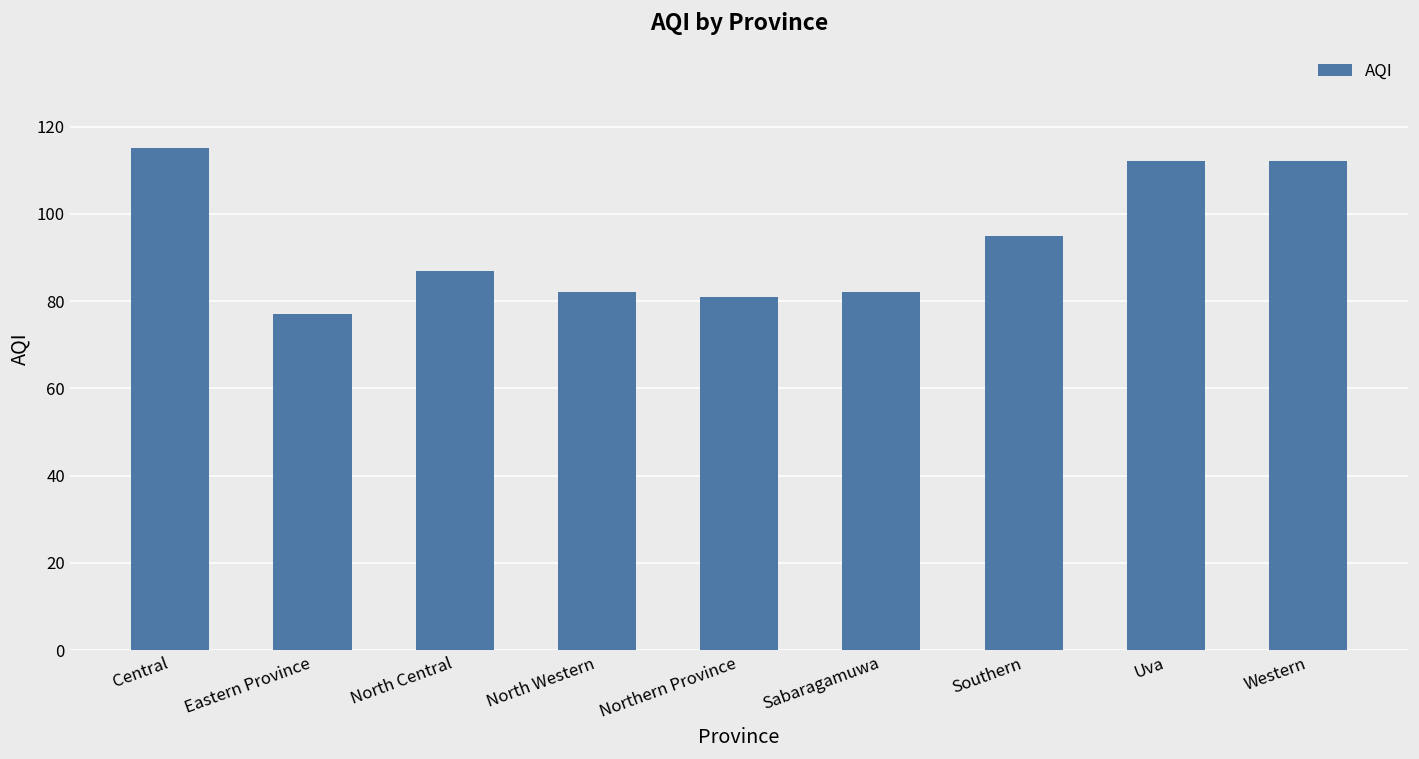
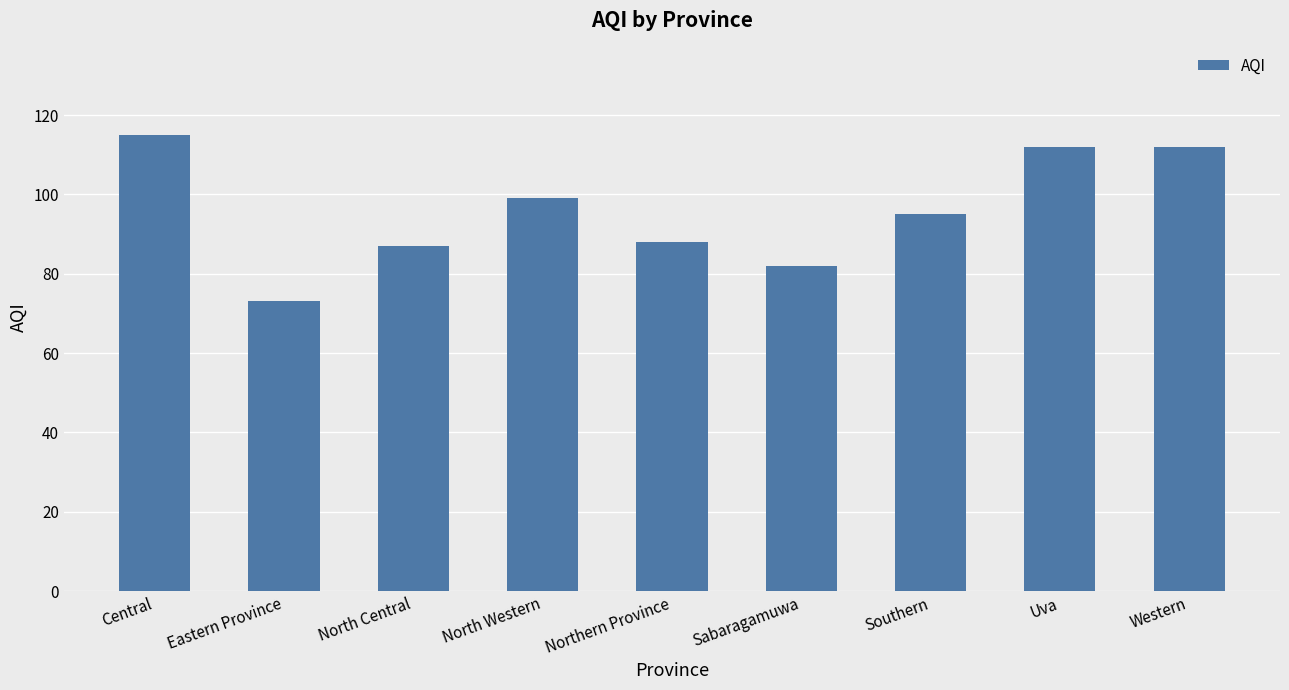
  {
    "Central": 115,
-   "Eastern Province": 77,
+   "Eastern Province": 73,
    "North Central": 87,
-   "North Western": 82,
-   "Northern Province": 81,
+   "North Western": 99,
+   "Northern Province": 88,
    "Sabaragamuwa": 82,
    "Southern": 95,
    "Uva": 112,
    "Western": 112
  }
